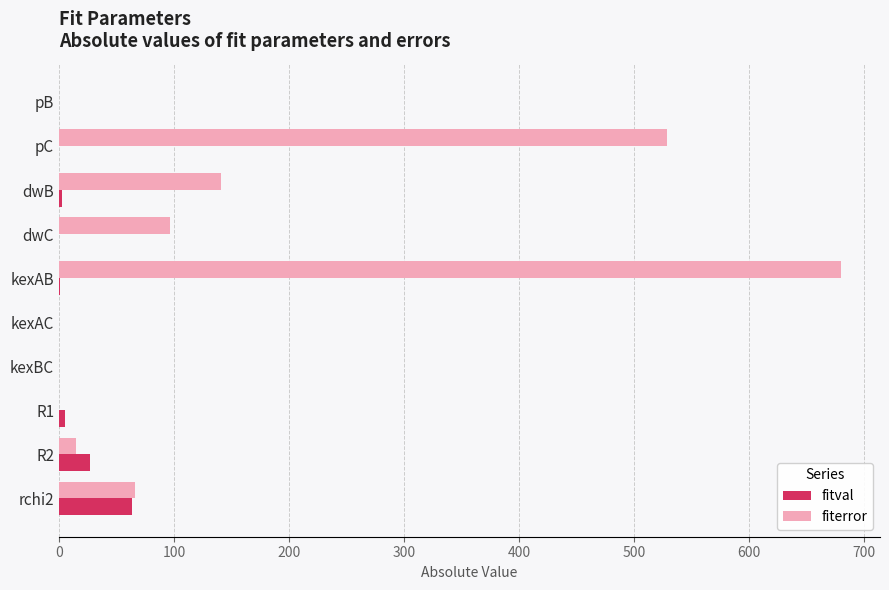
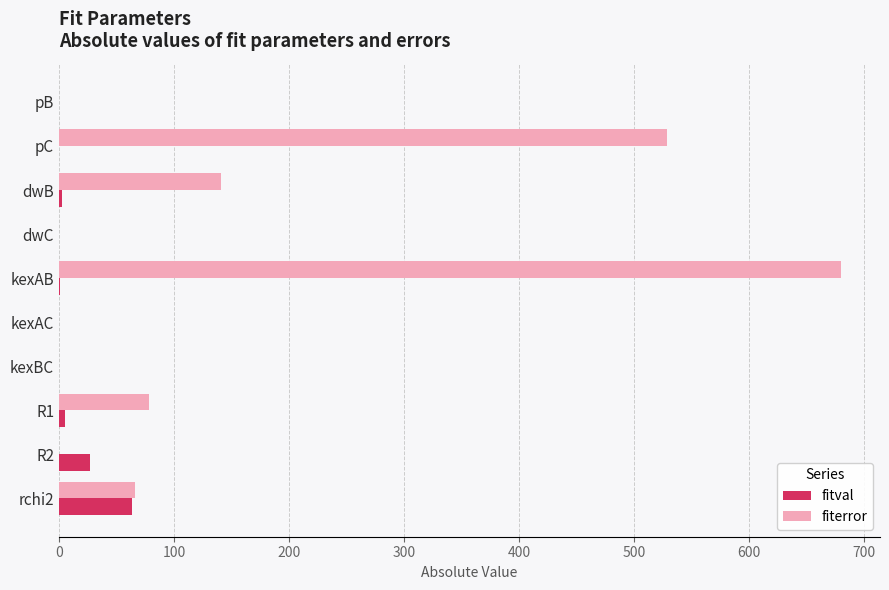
  {
    "fitval": {
      "pC": 0,
      "dwB": 3,
      "dwC": 0,
      "kexAC": 0,
      "kexBC": 0,
      "R1": 5,
      "R2": 27,
      "rchi2": 64
    },
    "fiterror": {
      "pC": 528,
      "dwB": 141,
-     "dwC": 97,
+     "dwC": 0,
      "kexAB": 680,
      "kexAC": 0,
      "kexBC": 0,
-     "R1": 0,
-     "R2": 14,
+     "R1": 78,
+     "R2": 0,
      "rchi2": 67
    }
  }
